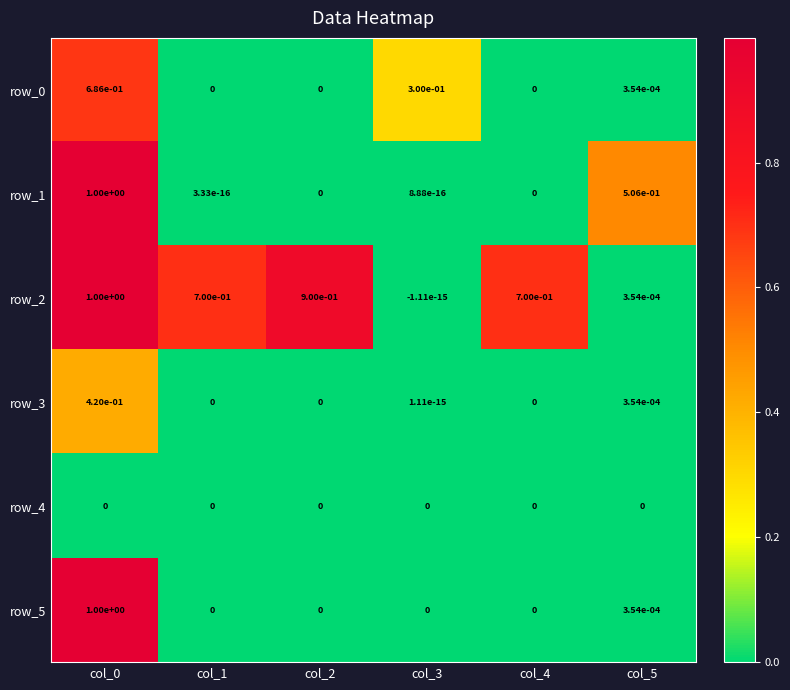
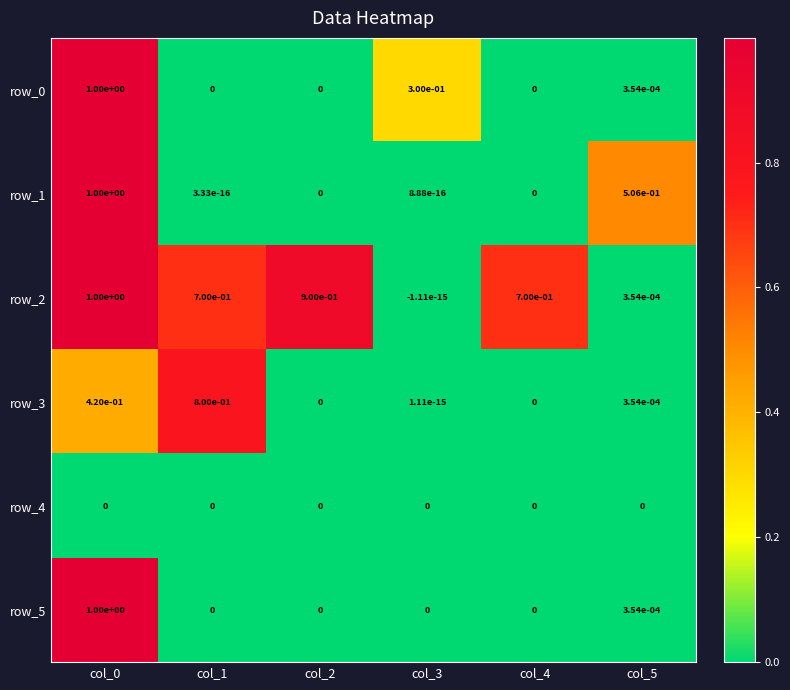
  {
    "row_0": {
-     "col_0": "6.86e-01",
+     "col_0": "1.00e+00",
      "col_1": "0",
      "col_2": "0",
      "col_3": "3.00e-01",
      "col_4": "0",
      "col_5": "3.54e-04"
    },
    "row_1": {
      "col_0": "1.00e+00",
      "col_1": "3.33e-16",
      "col_2": "0",
      "col_3": "8.88e-16",
      "col_4": "0",
      "col_5": "5.06e-01"
    },
    "row_2": {
      "col_0": "1.00e+00",
      "col_1": "7.00e-01",
      "col_2": "9.00e-01",
      "col_3": "-1.11e-15",
      "col_4": "7.00e-01",
      "col_5": "3.54e-04"
    },
    "row_3": {
      "col_0": "4.20e-01",
-     "col_1": "0",
+     "col_1": "8.00e-01",
      "col_2": "0",
      "col_3": "1.11e-15",
      "col_4": "0",
      "col_5": "3.54e-04"
    },
    "row_4": {
      "col_0": "0",
      "col_1": "0",
      "col_2": "0",
      "col_3": "0",
      "col_4": "0",
      "col_5": "0"
    },
    "row_5": {
      "col_0": "1.00e+00",
      "col_1": "0",
      "col_2": "0",
      "col_3": "0",
      "col_4": "0",
      "col_5": "3.54e-04"
    }
  }
